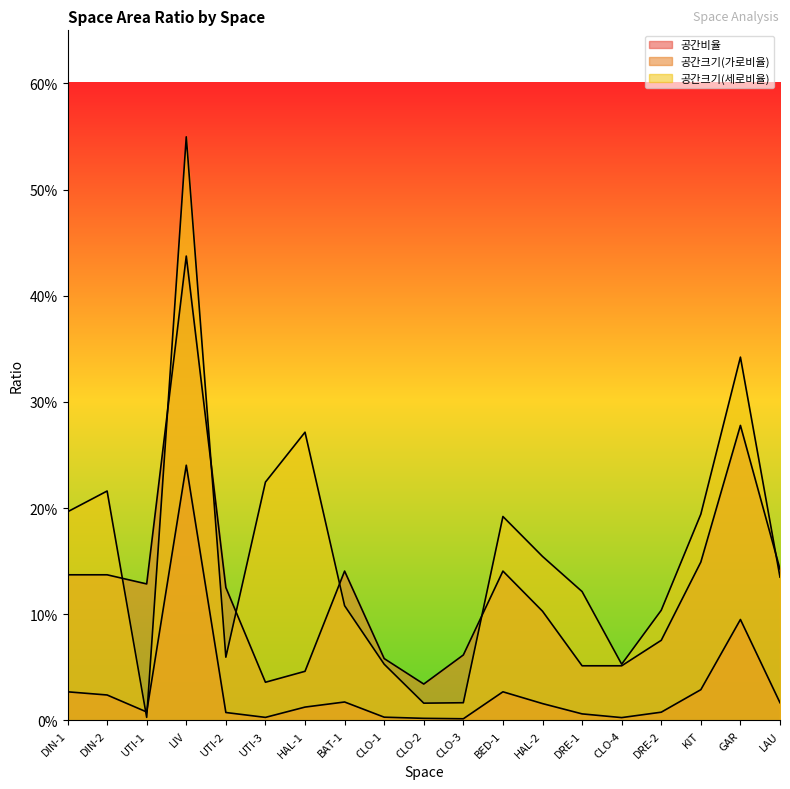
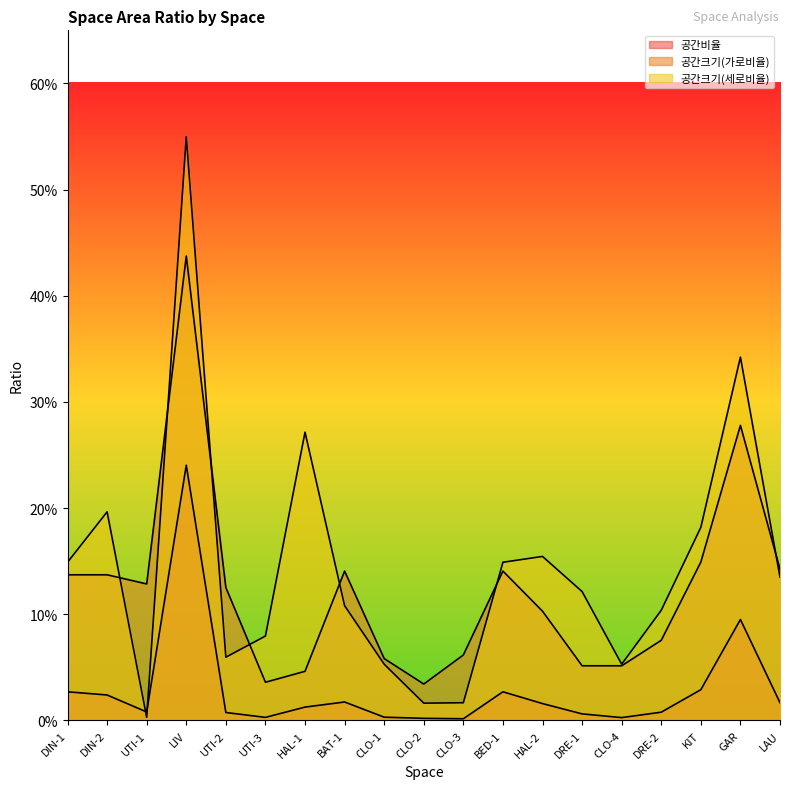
  {
    "공간크기(세로비율)": {
-     "DIN-1": "19.7%",
-     "DIN-2": "21.6%",
+     "DIN-1": "14.9%",
+     "DIN-2": "19.7%",
      "UTI-1": "0.3%",
      "LIV": "55.0%",
      "UTI-2": "6.0%",
-     "UTI-3": "22.5%",
+     "UTI-3": "8.0%",
      "HAL-1": "27.2%",
      "BAT-1": "10.8%",
      "CLO-1": "5.3%",
      "CLO-2": "1.6%",
      "CLO-3": "1.7%",
-     "BED-1": "19.2%",
+     "BED-1": "14.9%",
      "HAL-2": "15.5%",
      "DRE-1": "12.1%",
      "DRE-2": "10.4%",
-     "KIT": "19.4%",
+     "KIT": "18.2%",
      "GAR": "34.2%",
      "LAU": "13.5%"
    }
  }
